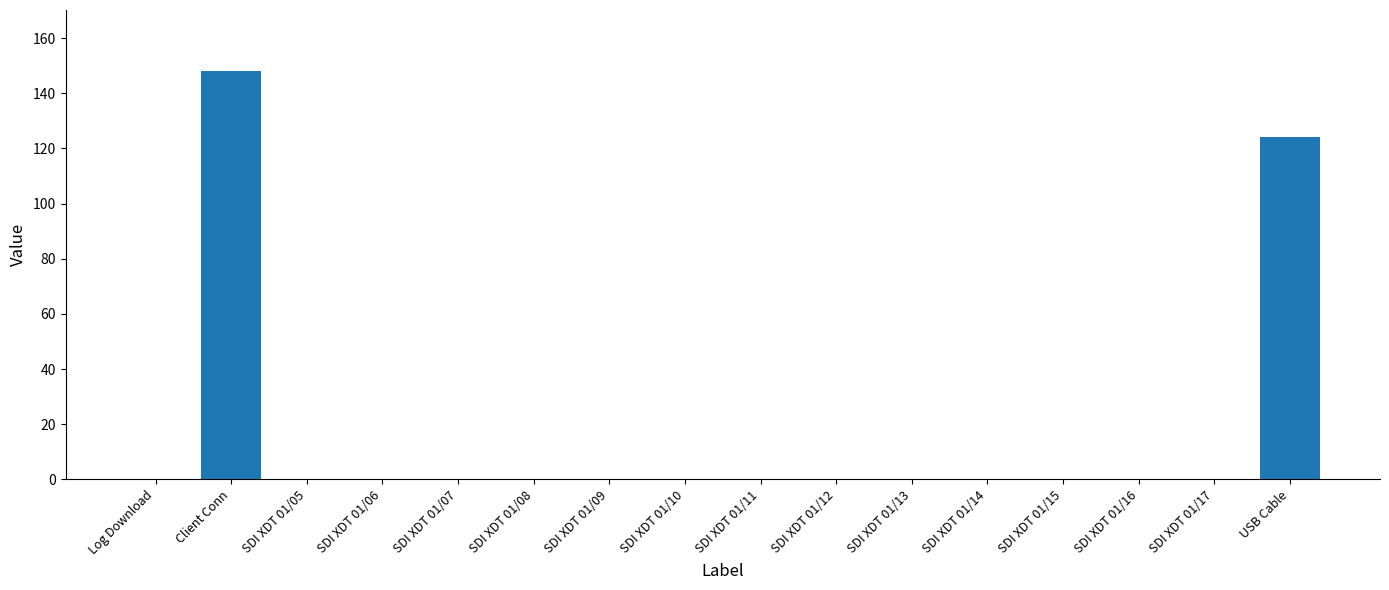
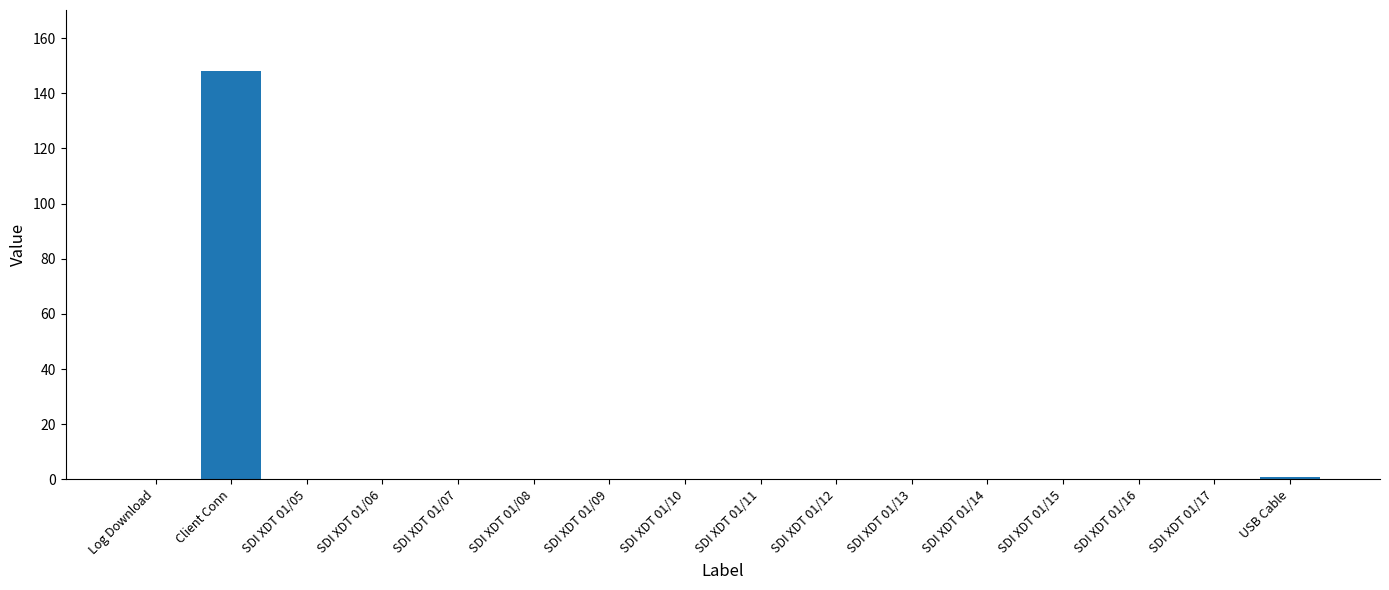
  {
    "Log Download": 0,
    "Client Conn": 148,
    "SDI XDT 01/05": 0,
    "SDI XDT 01/06": 0,
    "SDI XDT 01/07": 0,
    "SDI XDT 01/08": 0,
    "SDI XDT 01/09": 0,
    "SDI XDT 01/10": 0,
    "SDI XDT 01/11": 0,
    "SDI XDT 01/12": 0,
    "SDI XDT 01/13": 0,
    "SDI XDT 01/14": 0,
    "SDI XDT 01/15": 0,
    "SDI XDT 01/16": 0,
    "SDI XDT 01/17": 0,
-   "USB Cable": 124
+   "USB Cable": 1
  }
